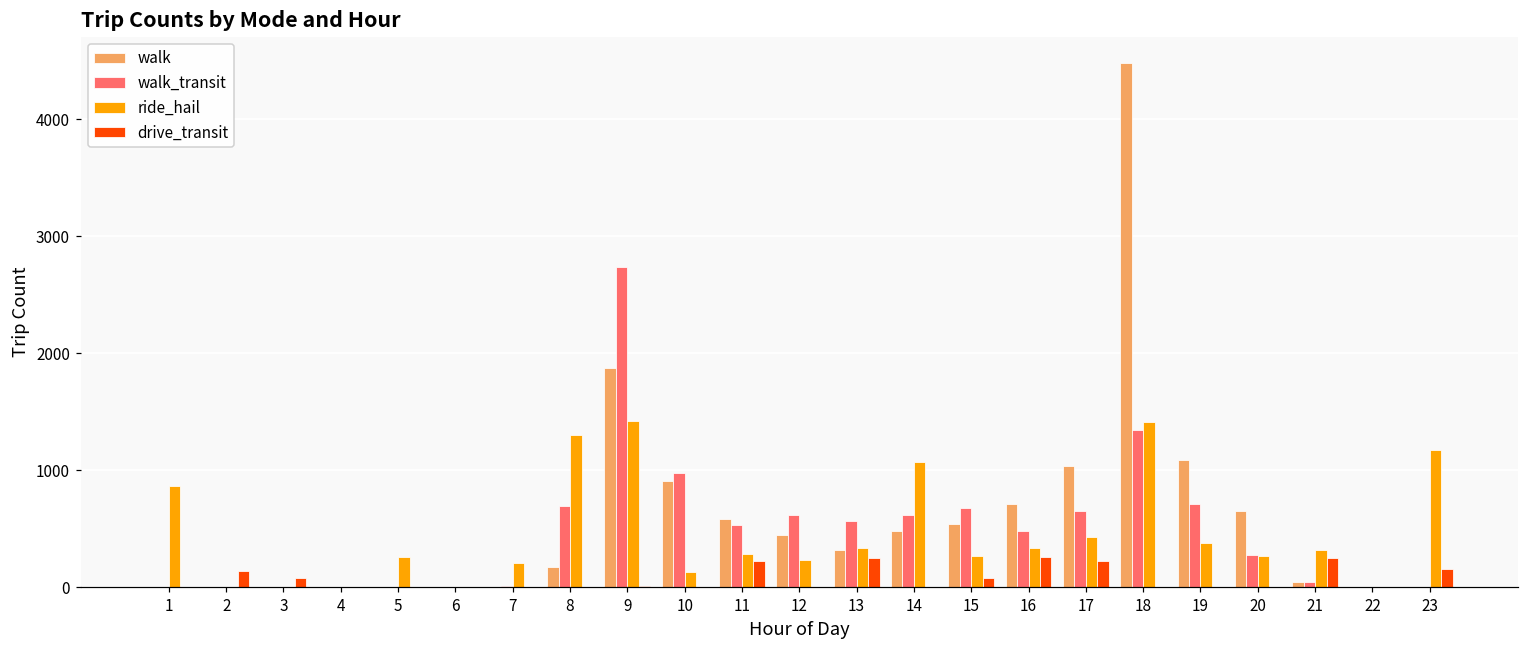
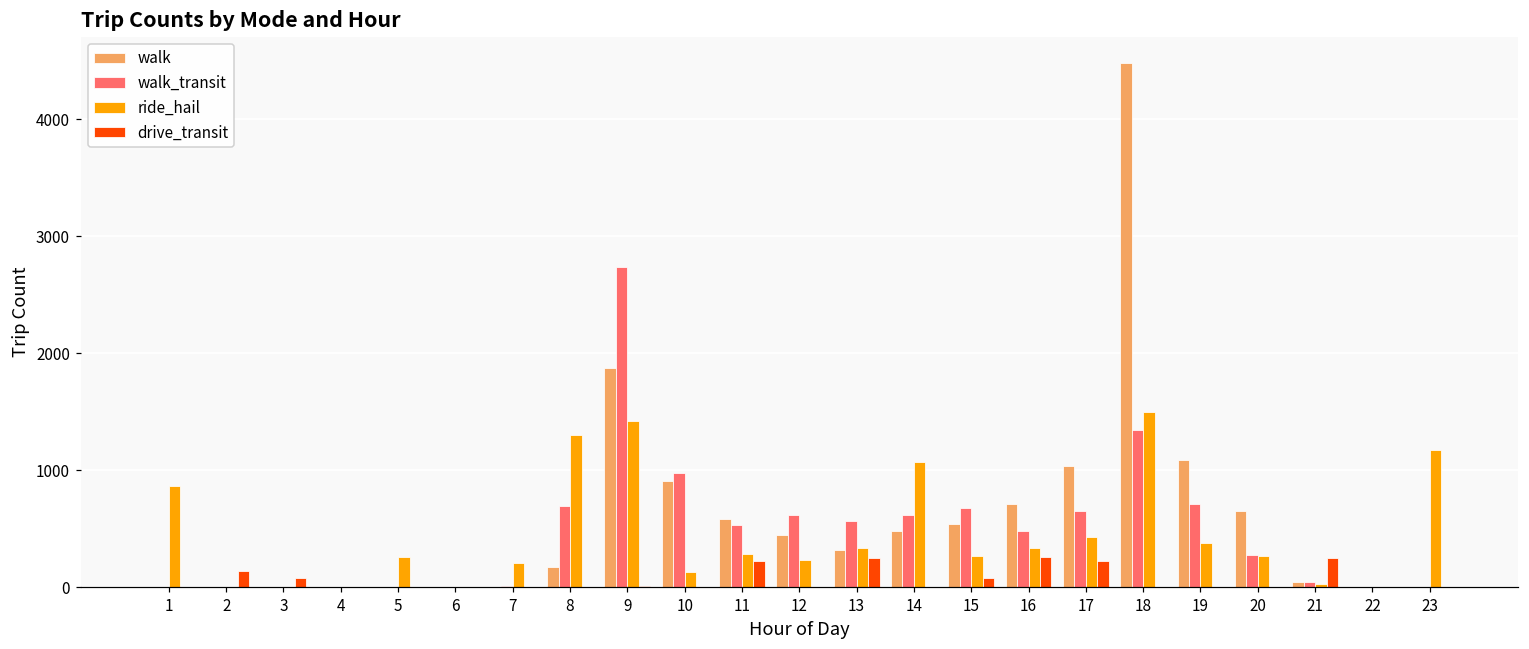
  {
    "ride_hail": {
      "1": 860,
      "2": 0,
      "3": 0,
      "4": 0,
      "5": 260,
      "6": 0,
      "7": 200,
      "8": 1300,
      "9": 1420,
      "10": 130,
      "11": 290,
      "12": 230,
      "13": 330,
      "14": 1070,
      "15": 270,
      "16": 330,
      "17": 430,
-     "18": 1410,
+     "18": 1500,
      "19": 380,
      "20": 270,
-     "21": 320,
+     "21": 30,
      "22": 0,
      "23": 1170
    },
    "drive_transit": {
      "1": 0,
      "2": 140,
      "3": 80,
      "4": 0,
      "5": 0,
      "6": 0,
      "7": 0,
      "11": 220,
      "13": 240,
      "15": 80,
      "16": 260,
      "17": 220,
      "18": 0,
      "20": 0,
      "21": 250,
      "22": 0,
-     "23": 150
+     "23": 0
    }
  }
